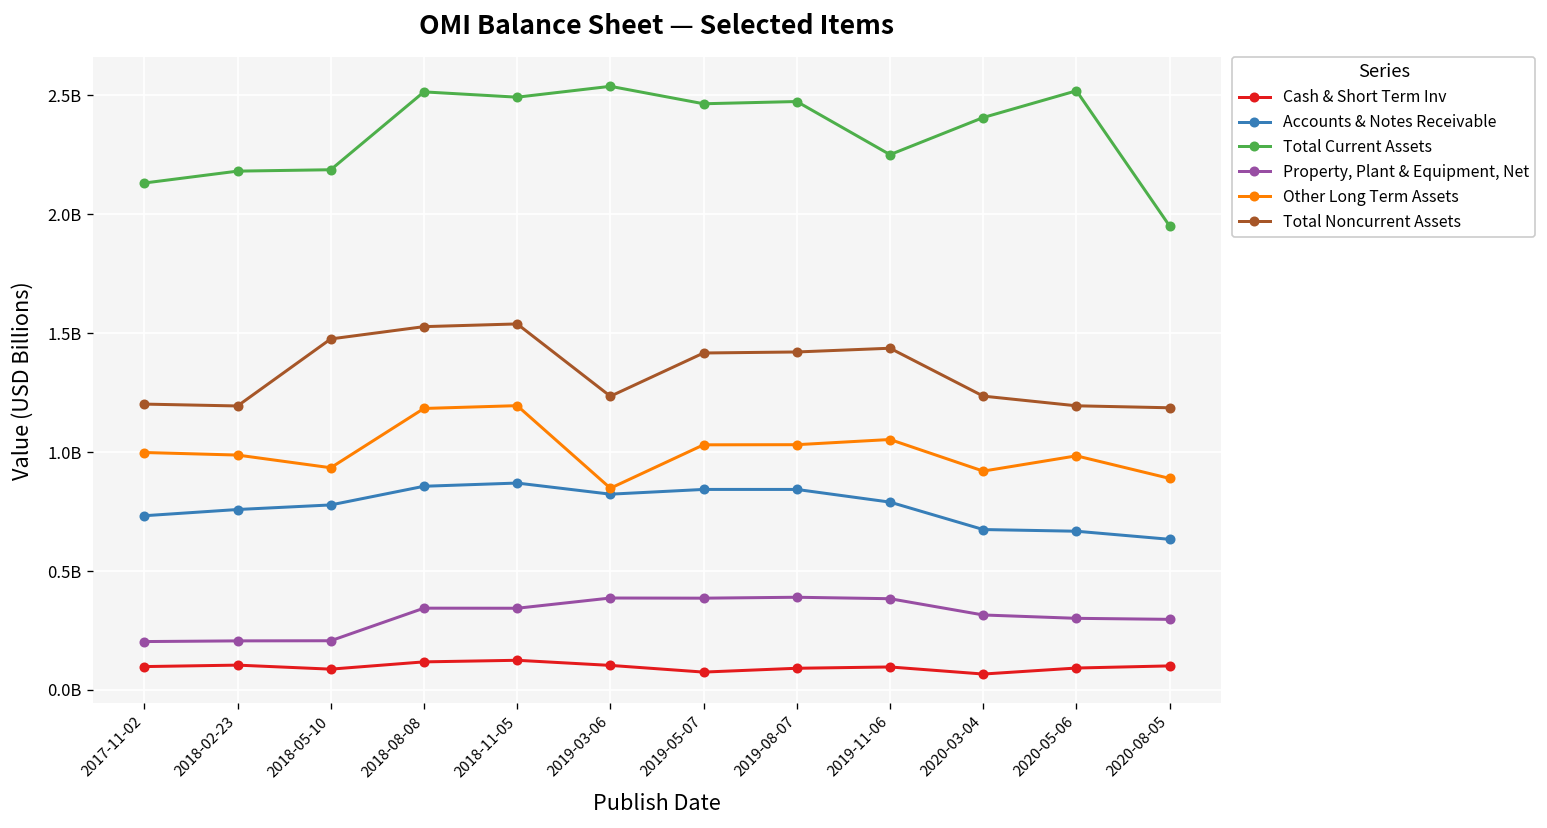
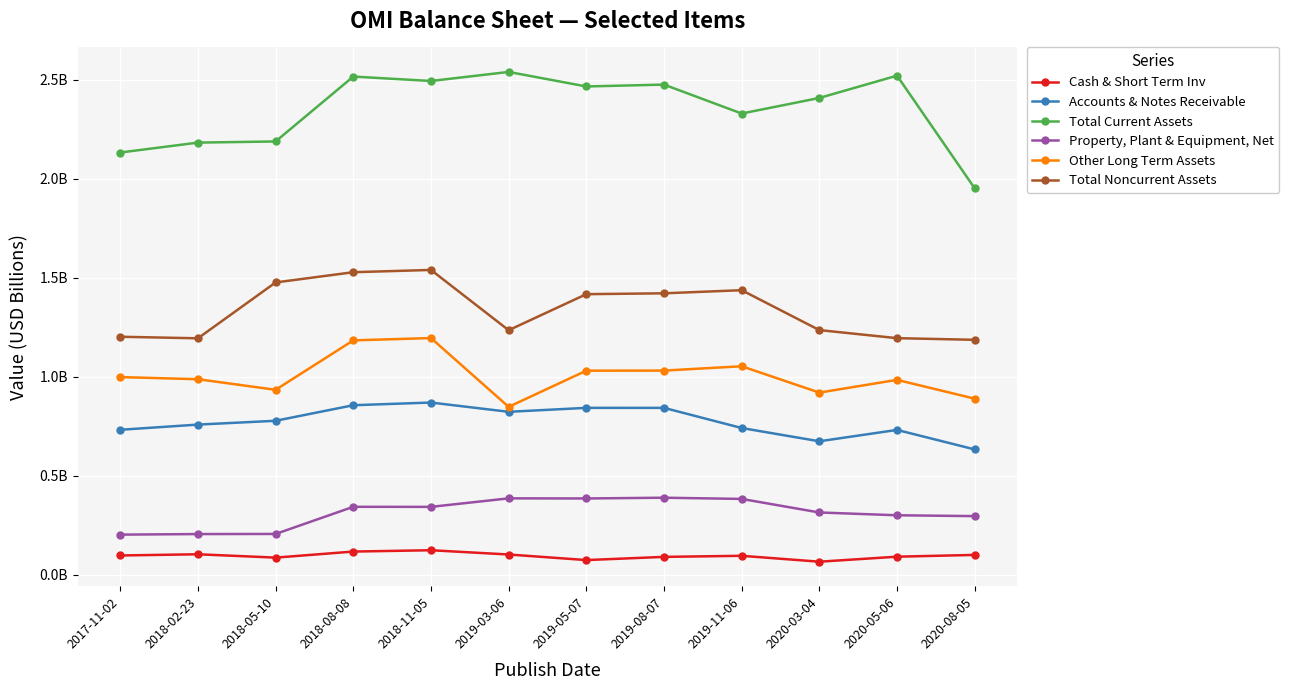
  {
    "Cash & Short Term Inv": {
      "2017-11-02": 100000000,
      "2018-02-23": 100000000,
      "2018-05-10": 90000000,
      "2018-08-08": 120000000,
      "2018-11-05": 120000000,
      "2019-03-06": 100000000,
      "2019-05-07": 80000000,
      "2019-08-07": 90000000,
      "2019-11-06": 100000000,
      "2020-03-04": 70000000,
      "2020-05-06": 90000000,
      "2020-08-05": 100000000
    },
    "Accounts & Notes Receivable": {
      "2017-11-02": 730000000,
      "2018-02-23": 760000000,
      "2018-05-10": 780000000,
      "2018-08-08": 860000000,
      "2018-11-05": 870000000,
      "2019-03-06": 820000000,
      "2019-05-07": 840000000,
      "2019-08-07": 840000000,
-     "2019-11-06": 790000000,
+     "2019-11-06": 740000000,
      "2020-03-04": 670000000,
-     "2020-05-06": 670000000,
+     "2020-05-06": 730000000,
      "2020-08-05": 630000000
    },
    "Total Current Assets": {
      "2017-11-02": 2130000000,
      "2018-02-23": 2180000000,
      "2018-05-10": 2190000000,
      "2018-08-08": 2520000000,
      "2018-11-05": 2490000000,
      "2019-03-06": 2540000000,
      "2019-05-07": 2470000000,
      "2019-08-07": 2470000000,
-     "2019-11-06": 2250000000,
+     "2019-11-06": 2330000000,
      "2020-03-04": 2410000000,
      "2020-05-06": 2520000000,
      "2020-08-05": 1950000000
    },
    "Property, Plant & Equipment, Net": {
      "2017-11-02": 200000000,
      "2018-02-23": 210000000,
      "2018-05-10": 210000000,
      "2018-08-08": 340000000,
      "2018-11-05": 340000000,
      "2019-03-06": 390000000,
      "2019-05-07": 390000000,
      "2019-08-07": 390000000,
      "2019-11-06": 380000000,
      "2020-03-04": 320000000,
      "2020-05-06": 300000000,
      "2020-08-05": 300000000
    },
    "Other Long Term Assets": {
      "2017-11-02": 1000000000,
      "2018-02-23": 990000000,
      "2018-05-10": 930000000,
      "2018-08-08": 1180000000,
      "2018-11-05": 1200000000,
      "2019-03-06": 850000000,
      "2019-05-07": 1030000000,
      "2019-08-07": 1030000000,
      "2019-11-06": 1050000000,
      "2020-03-04": 920000000,
      "2020-05-06": 980000000,
      "2020-08-05": 890000000
    },
    "Total Noncurrent Assets": {
      "2017-11-02": 1200000000,
      "2018-02-23": 1190000000,
      "2018-05-10": 1480000000,
      "2018-08-08": 1530000000,
      "2018-11-05": 1540000000,
      "2019-03-06": 1240000000,
      "2019-05-07": 1420000000,
      "2019-08-07": 1420000000,
      "2019-11-06": 1440000000,
      "2020-03-04": 1240000000,
      "2020-05-06": 1200000000,
      "2020-08-05": 1190000000
    }
  }
